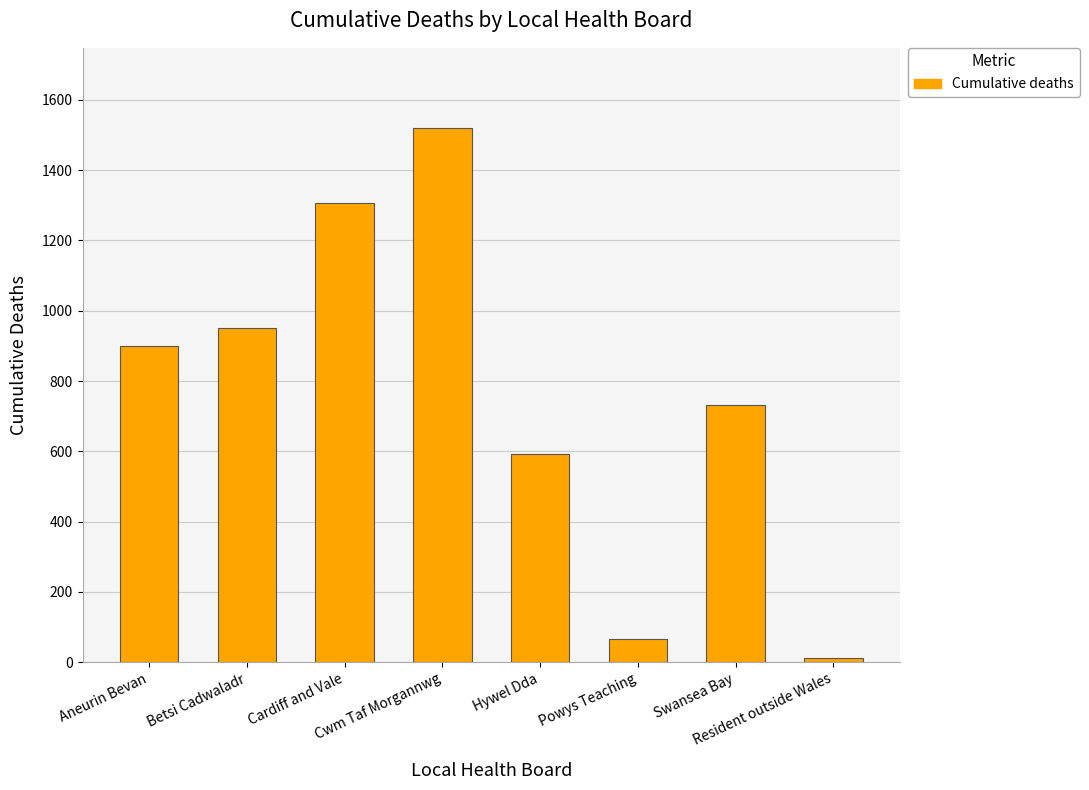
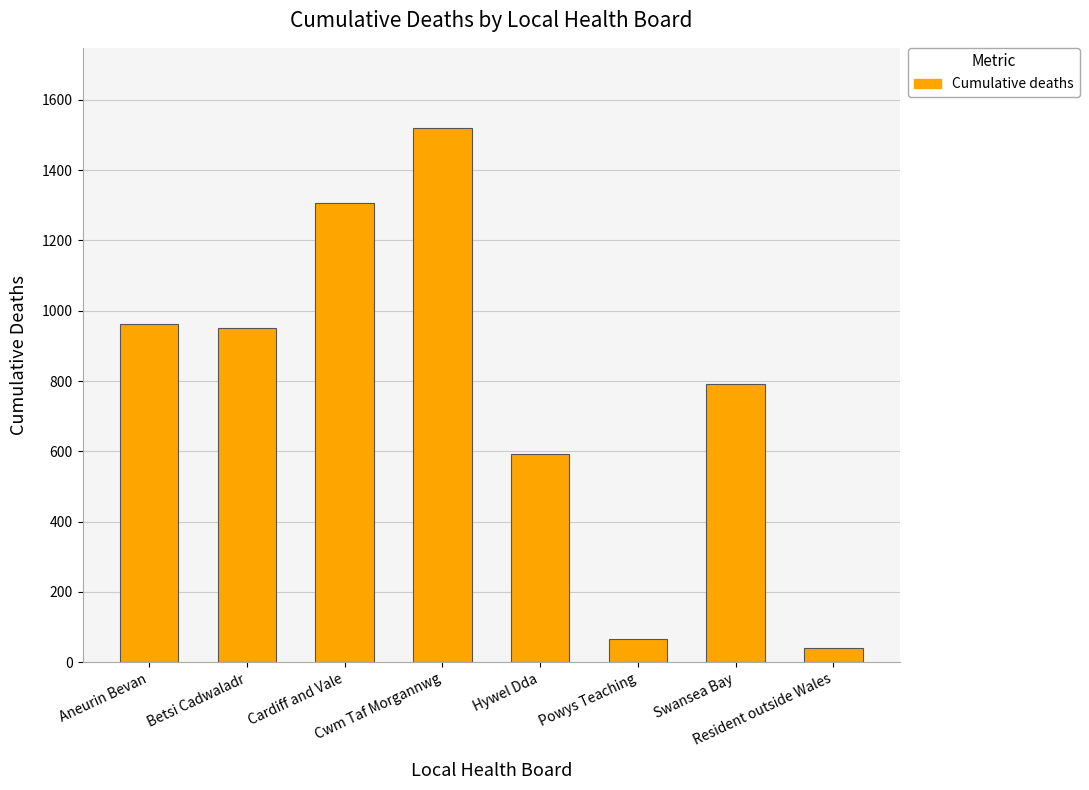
  {
-   "Aneurin Bevan": 900,
+   "Aneurin Bevan": 960,
    "Betsi Cadwaladr": 950,
    "Cardiff and Vale": 1310,
    "Cwm Taf Morgannwg": 1520,
    "Hywel Dda": 590,
    "Powys Teaching": 70,
-   "Swansea Bay": 730,
-   "Resident outside Wales": 10
+   "Swansea Bay": 790,
+   "Resident outside Wales": 40
  }
